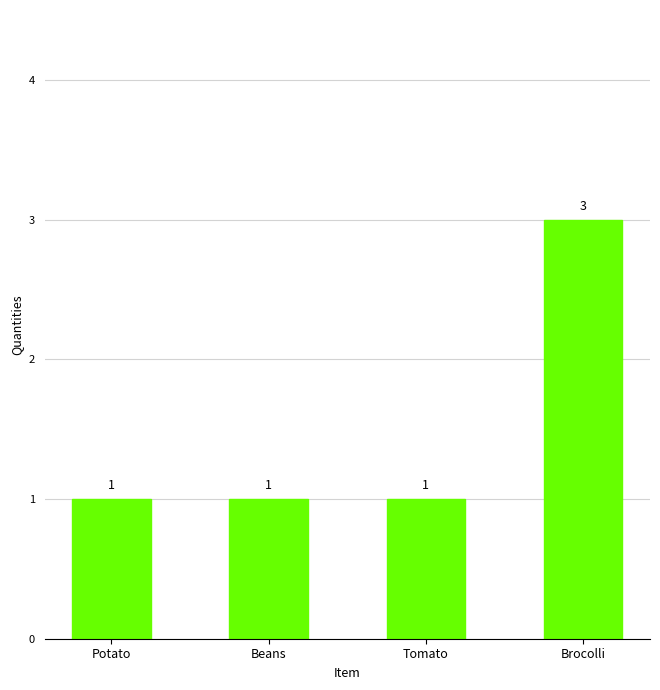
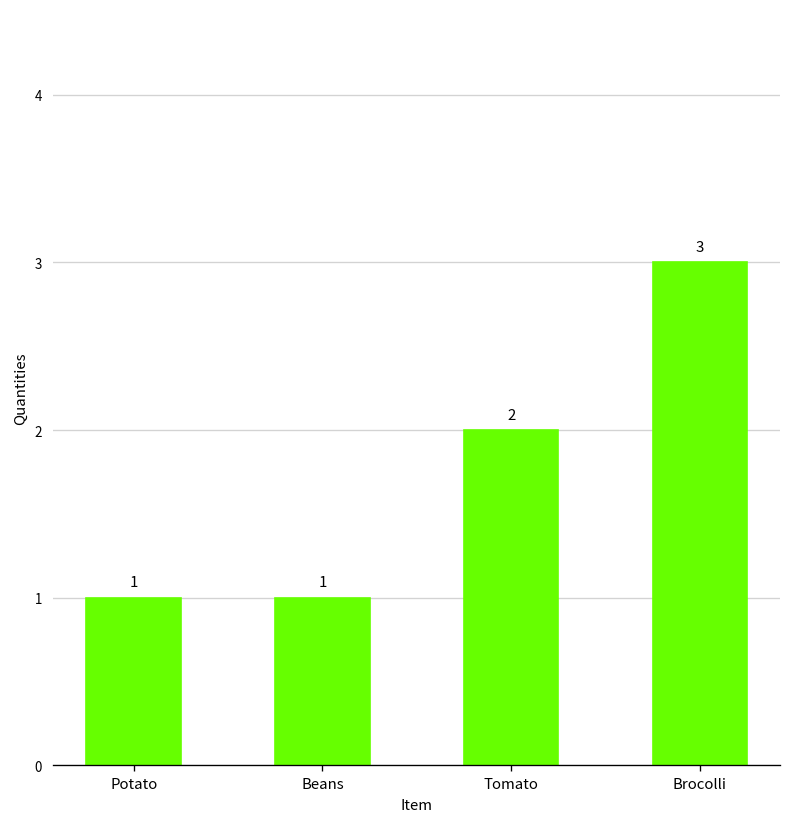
  {
    "Potato": 1,
    "Beans": 1,
-   "Tomato": 1,
+   "Tomato": 2,
    "Brocolli": 3
  }
